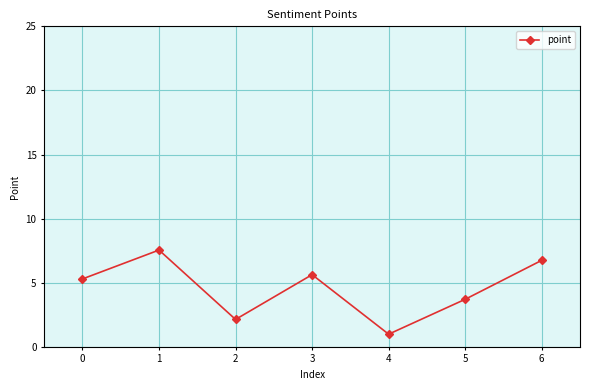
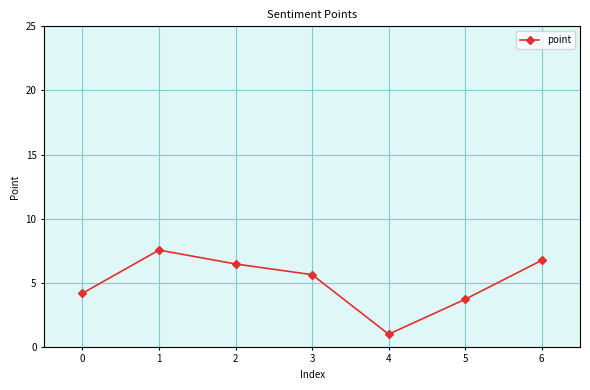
  {
-   "0": 5.3,
+   "0": 4.2,
    "1": 7.5,
-   "2": 2.1,
+   "2": 6.5,
    "3": 5.6,
    "4": 1.0,
    "5": 3.7,
    "6": 6.7
  }
